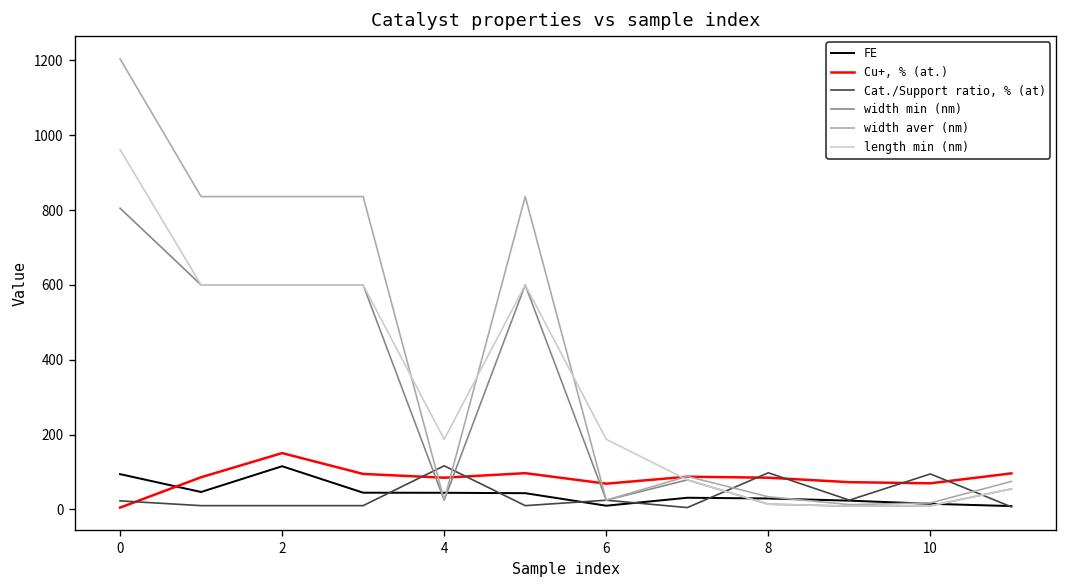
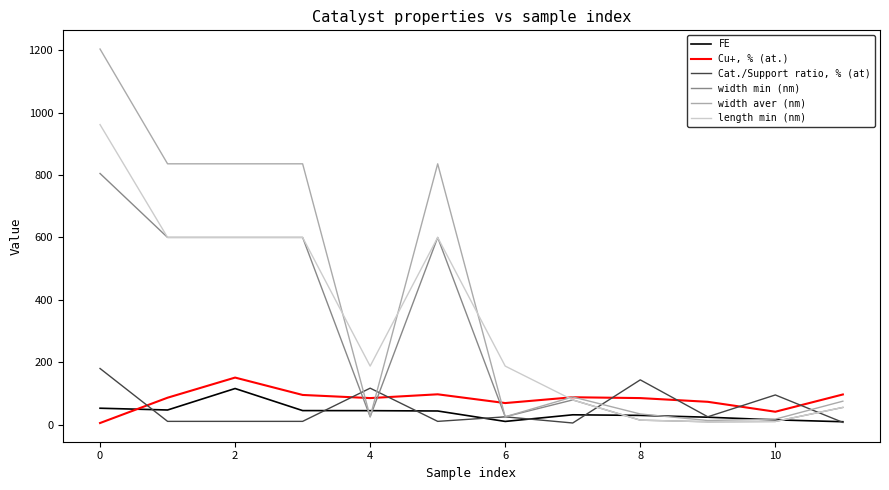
  {
    "FE": {
-     "0": 90,
+     "0": 50,
      "2": 120,
      "4": 40,
      "6": 10
    },
    "Cu+, % (at.)": {
      "0": 10,
      "2": 150,
      "4": 80,
      "6": 70,
      "8": 80,
-     "10": 70
+     "10": 40
    },
    "Cat./Support ratio, % (at)": {
-     "0": 20,
+     "0": 180,
      "2": 10,
      "4": 120,
-     "8": 100,
+     "8": 140,
      "10": 100
    }
  }
